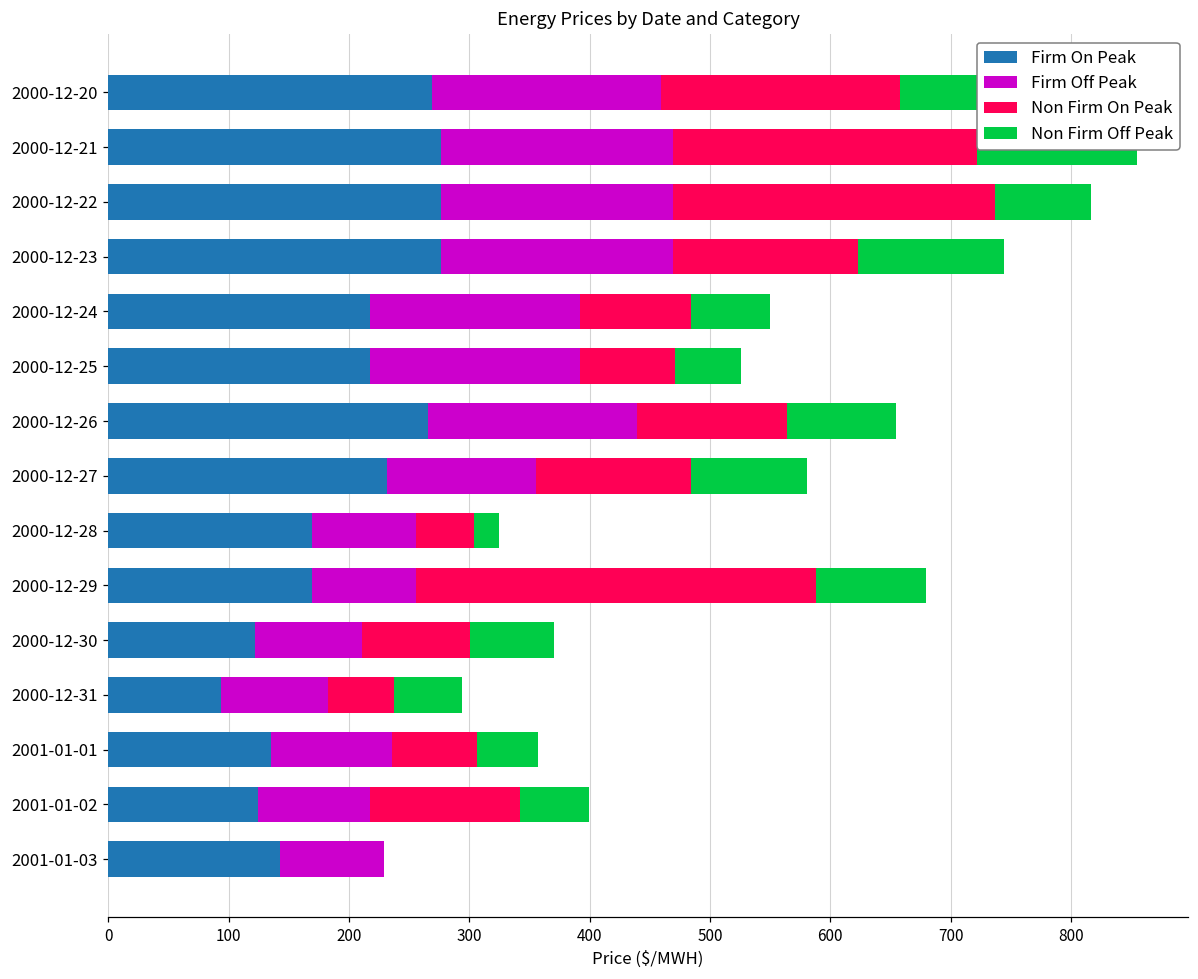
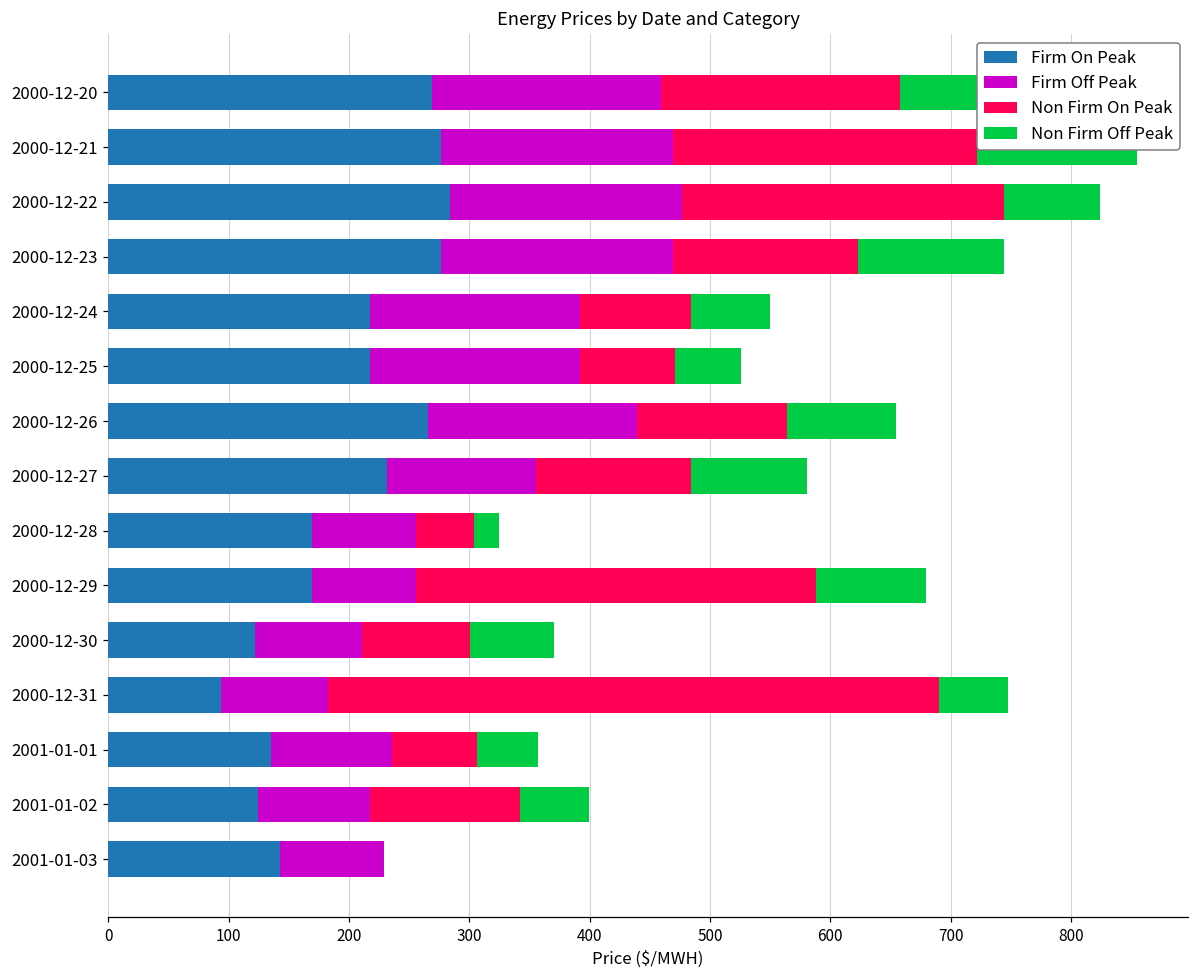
  {
    "Firm On Peak": {
      "2000-12-20": 269,
      "2000-12-21": 277,
-     "2000-12-22": 277,
+     "2000-12-22": 284,
      "2000-12-23": 277,
      "2000-12-24": 217,
      "2000-12-25": 217,
      "2000-12-26": 265,
      "2000-12-27": 232,
      "2000-12-28": 169,
      "2000-12-29": 169,
      "2000-12-30": 122,
      "2000-12-31": 94,
      "2001-01-01": 136,
      "2001-01-02": 124,
      "2001-01-03": 143
    },
    "Firm Off Peak": {
      "2000-12-20": 190,
      "2000-12-21": 193,
      "2000-12-22": 193,
      "2000-12-23": 193,
      "2000-12-24": 175,
      "2000-12-25": 175,
      "2000-12-26": 174,
      "2000-12-27": 124,
      "2000-12-28": 86,
      "2000-12-29": 86,
      "2000-12-30": 89,
      "2000-12-31": 89,
      "2001-01-01": 100,
      "2001-01-02": 93,
      "2001-01-03": 86
    },
    "Non Firm On Peak": {
      "2000-12-20": 199,
      "2000-12-21": 253,
      "2000-12-22": 268,
      "2000-12-23": 154,
      "2000-12-24": 92,
      "2000-12-25": 79,
      "2000-12-26": 125,
      "2000-12-27": 129,
      "2000-12-28": 48,
      "2000-12-29": 332,
      "2000-12-30": 90,
-     "2000-12-31": 55,
+     "2000-12-31": 508,
      "2001-01-01": 71,
      "2001-01-02": 125,
      "2001-01-03": 0
    },
    "Non Firm Off Peak": {
      "2000-12-22": 80,
      "2000-12-23": 121,
      "2000-12-24": 66,
      "2000-12-25": 55,
      "2000-12-26": 90,
      "2000-12-27": 96,
      "2000-12-28": 21,
      "2000-12-29": 92,
      "2000-12-30": 69,
      "2000-12-31": 57,
      "2001-01-01": 51,
      "2001-01-02": 57,
      "2001-01-03": 0
    }
  }
